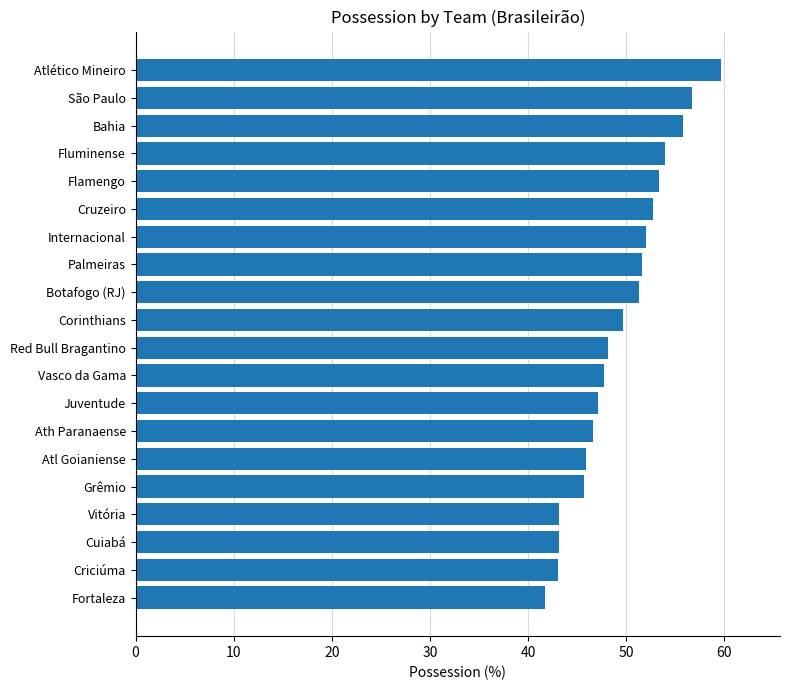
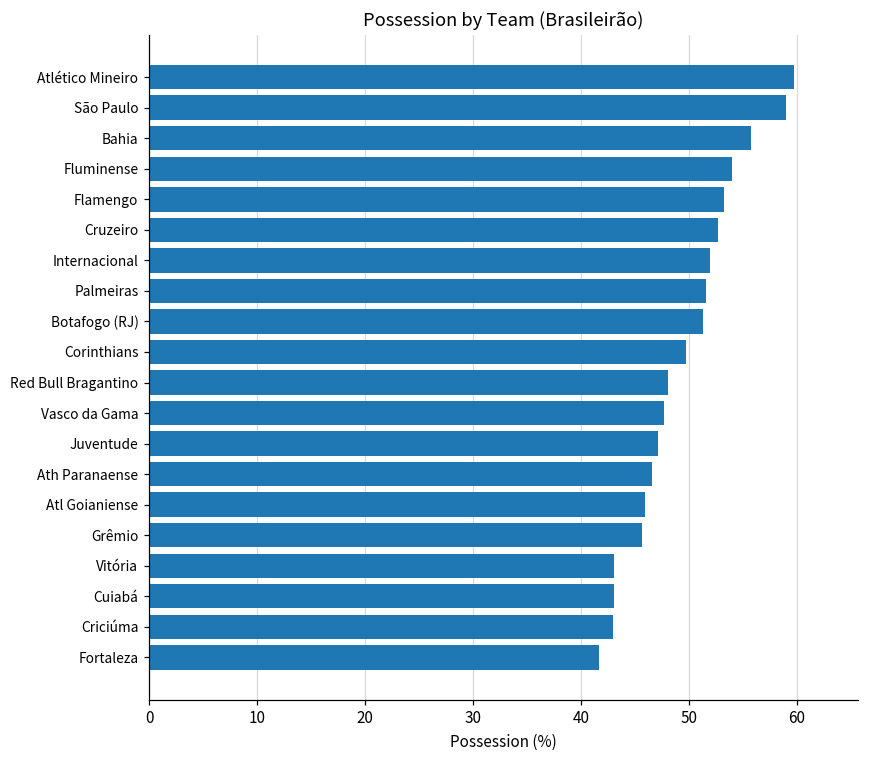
  {
    "Atlético Mineiro": 60,
-   "São Paulo": 57,
+   "São Paulo": 59,
    "Bahia": 56,
    "Fluminense": 54,
    "Flamengo": 53,
    "Cruzeiro": 53,
    "Internacional": 52,
    "Palmeiras": 52,
    "Botafogo (RJ)": 51,
    "Corinthians": 50,
    "Red Bull Bragantino": 48,
    "Vasco da Gama": 48,
    "Juventude": 47,
    "Ath Paranaense": 47,
    "Atl Goianiense": 46,
    "Grêmio": 46,
    "Vitória": 43,
    "Cuiabá": 43,
    "Criciúma": 43,
    "Fortaleza": 42
  }
